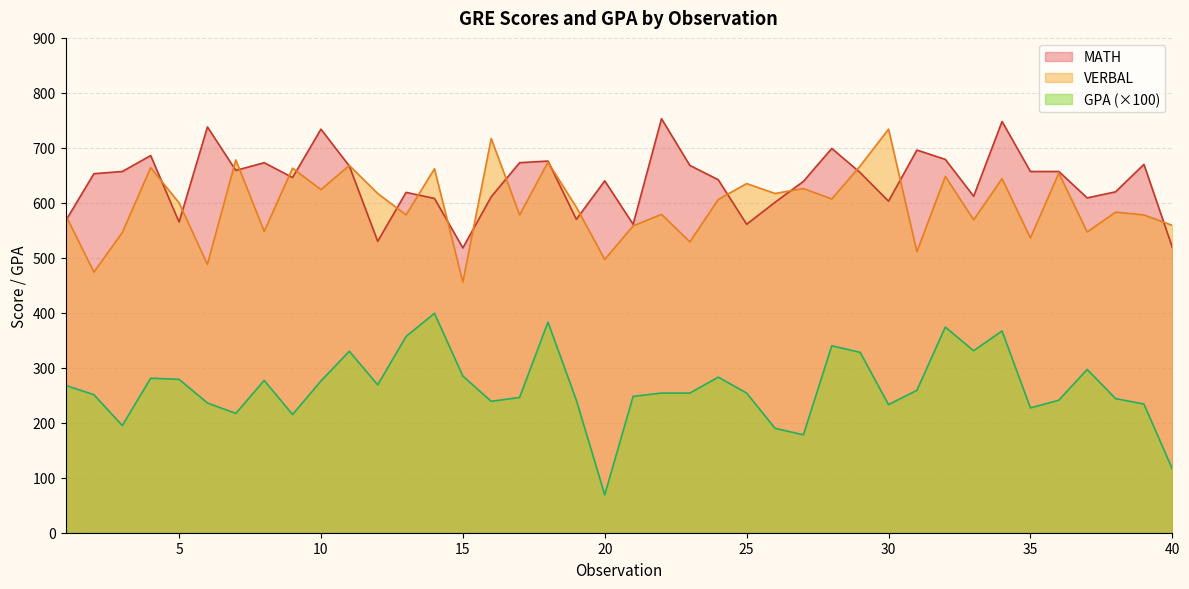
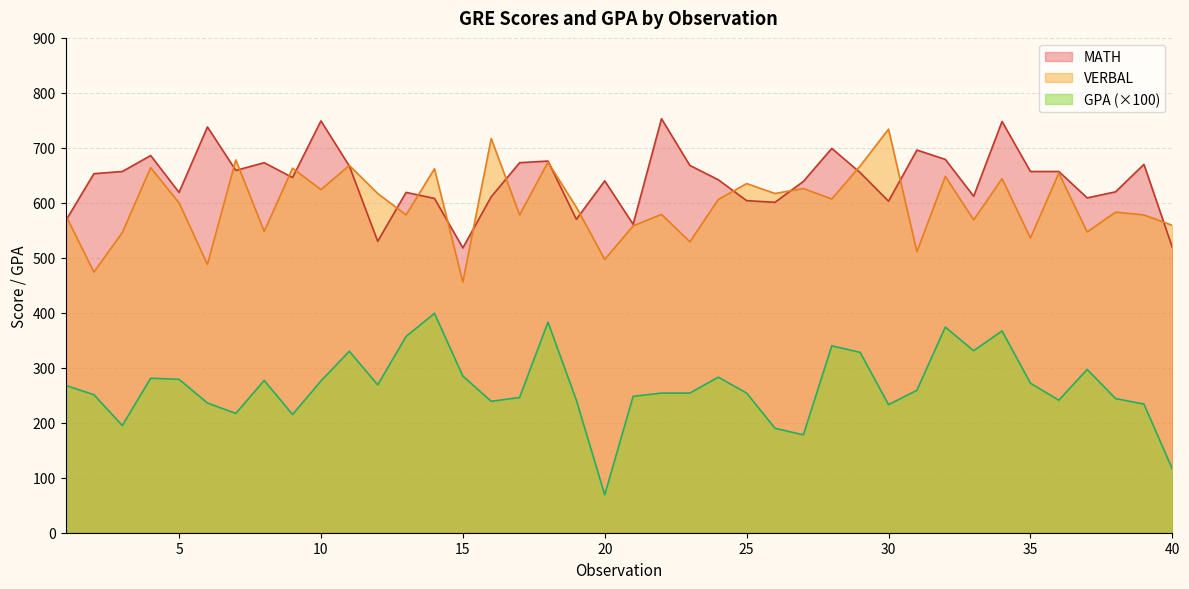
  {
    "MATH": {
-     "5": 570,
-     "10": 730,
+     "5": 620,
+     "10": 750,
      "15": 520,
      "20": 640,
-     "25": 560,
+     "25": 600,
      "30": 600,
      "35": 660,
      "40": 520
    },
    "VERBAL": {
      "5": 600,
      "10": 620,
      "15": 460,
      "20": 500,
      "25": 640,
      "30": 730,
      "35": 540,
      "40": 560
    },
    "GPA (×100)": {
      "5": 280,
      "10": 280,
      "15": 290,
      "20": 70,
      "25": 250,
      "30": 230,
-     "35": 230,
+     "35": 270,
      "40": 120
    }
  }
